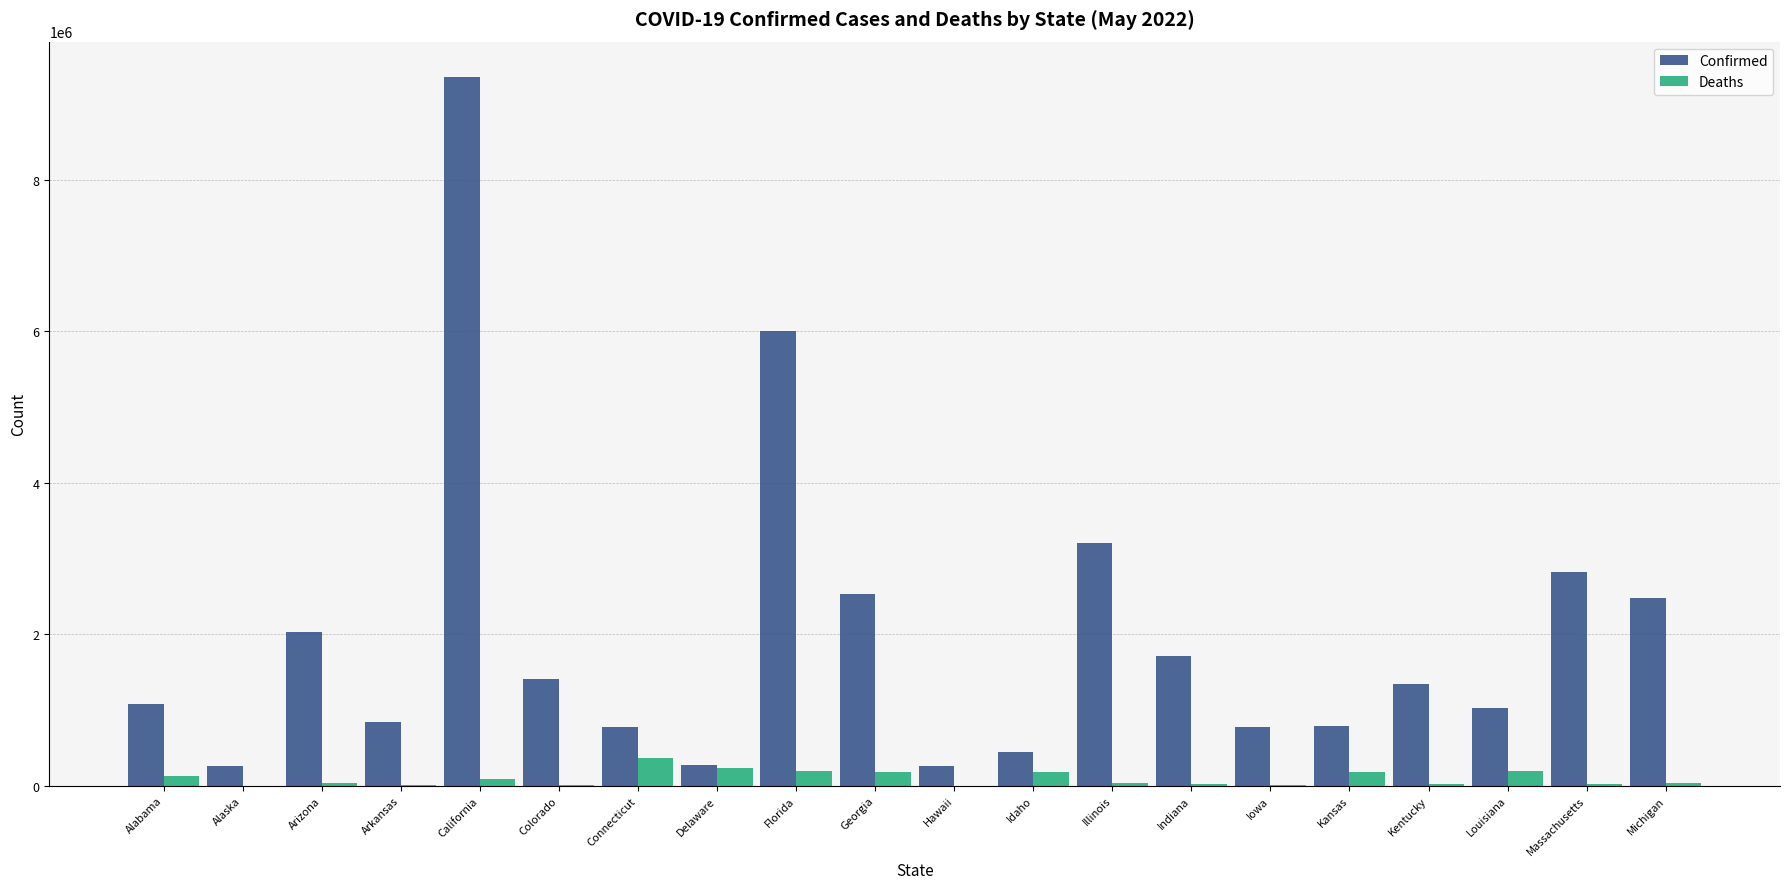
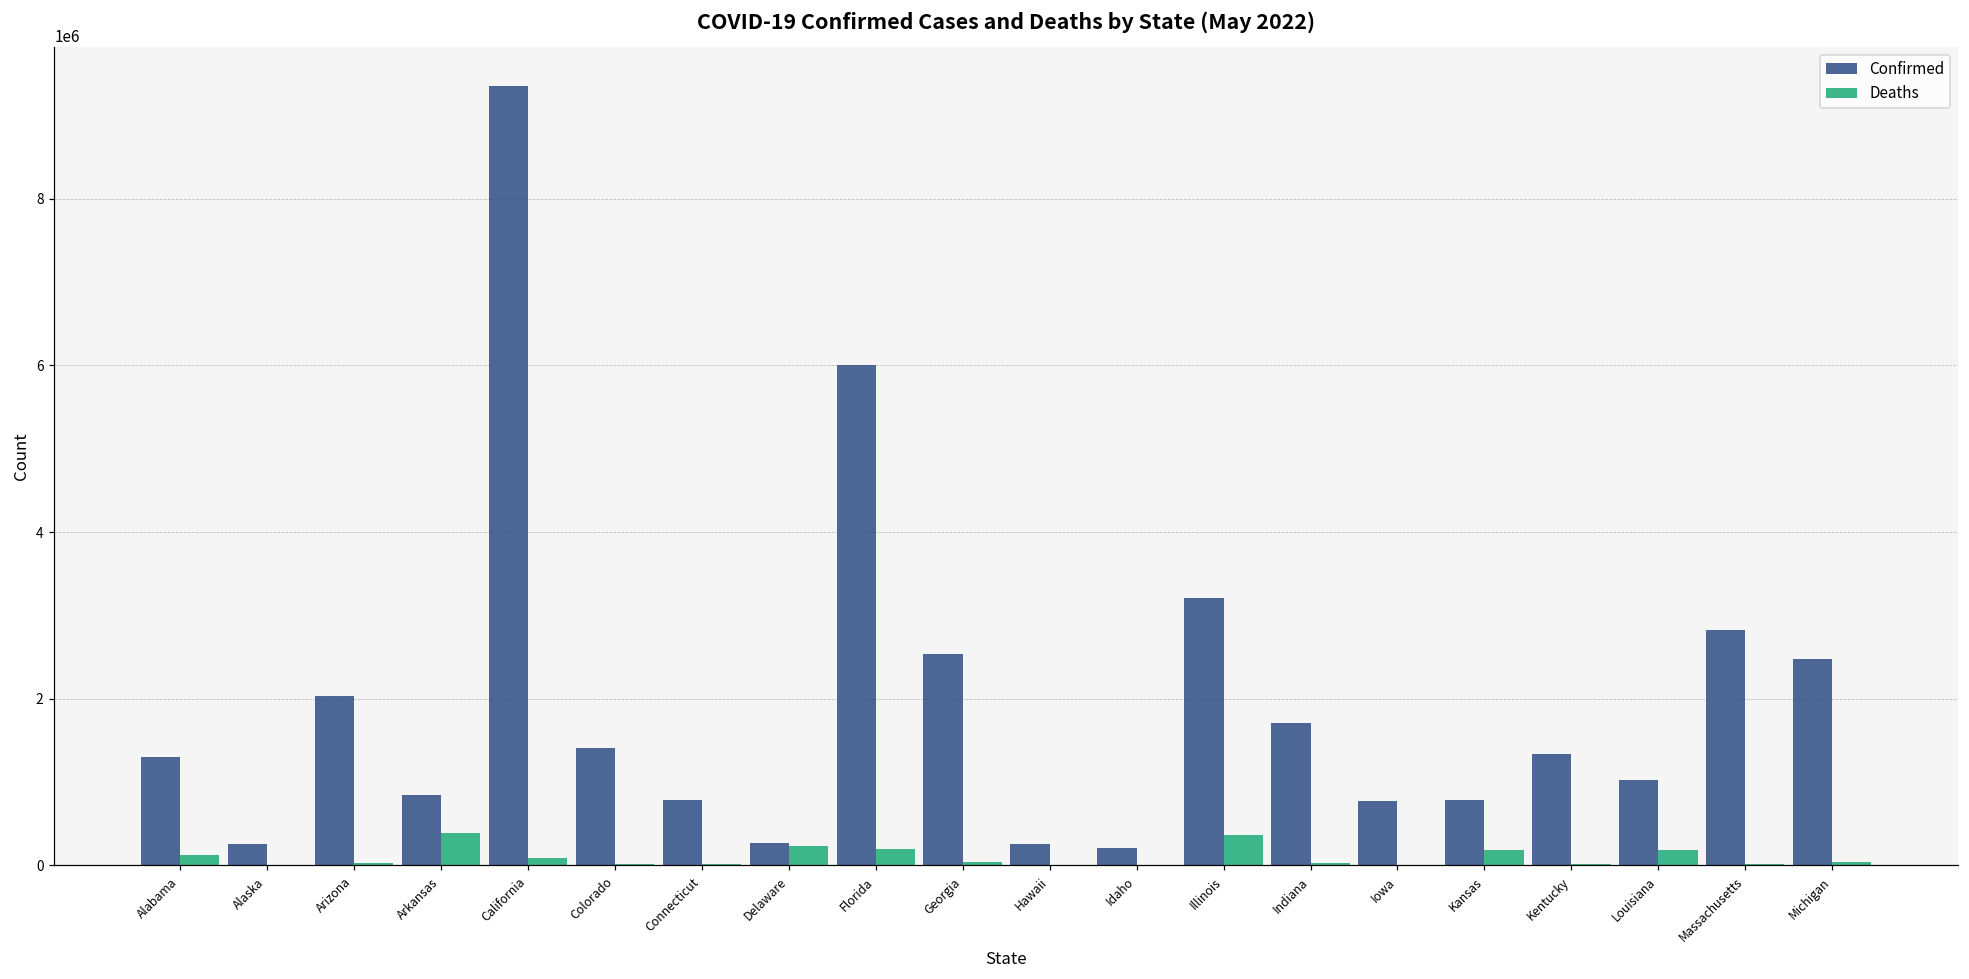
  {
    "Confirmed": {
-     "Alabama": 1100000,
+     "Alabama": 1300000,
      "Alaska": 300000,
      "Arizona": 2000000,
      "Arkansas": 800000,
      "California": 9400000,
      "Colorado": 1400000,
      "Connecticut": 800000,
      "Delaware": 300000,
      "Florida": 6000000,
      "Georgia": 2500000,
      "Hawaii": 300000,
-     "Idaho": 400000,
+     "Idaho": 200000,
      "Illinois": 3200000,
      "Indiana": 1700000,
      "Iowa": 800000,
      "Kansas": 800000,
      "Kentucky": 1300000,
      "Louisiana": 1000000,
      "Massachusetts": 2800000,
      "Michigan": 2500000
    },
    "Deaths": {
      "Alabama": 100000,
-     "Arkansas": 0,
+     "Arkansas": 400000,
      "California": 100000,
-     "Connecticut": 400000,
+     "Connecticut": 0,
      "Delaware": 200000,
      "Florida": 200000,
-     "Georgia": 200000,
-     "Idaho": 200000,
-     "Illinois": 0,
+     "Georgia": 0,
+     "Idaho": 0,
+     "Illinois": 400000,
      "Kansas": 200000,
      "Louisiana": 200000,
      "Michigan": 0
    }
  }
